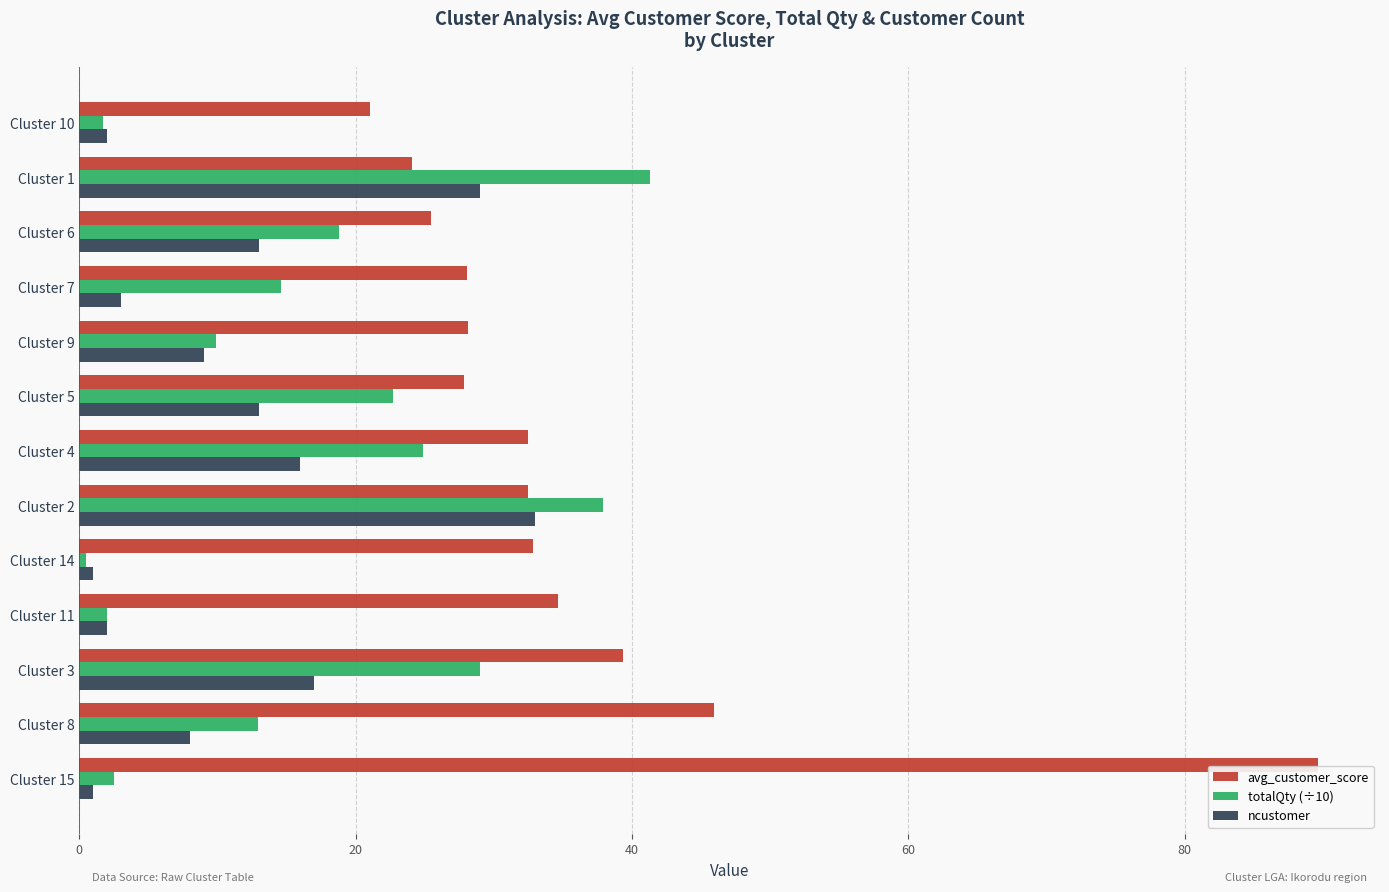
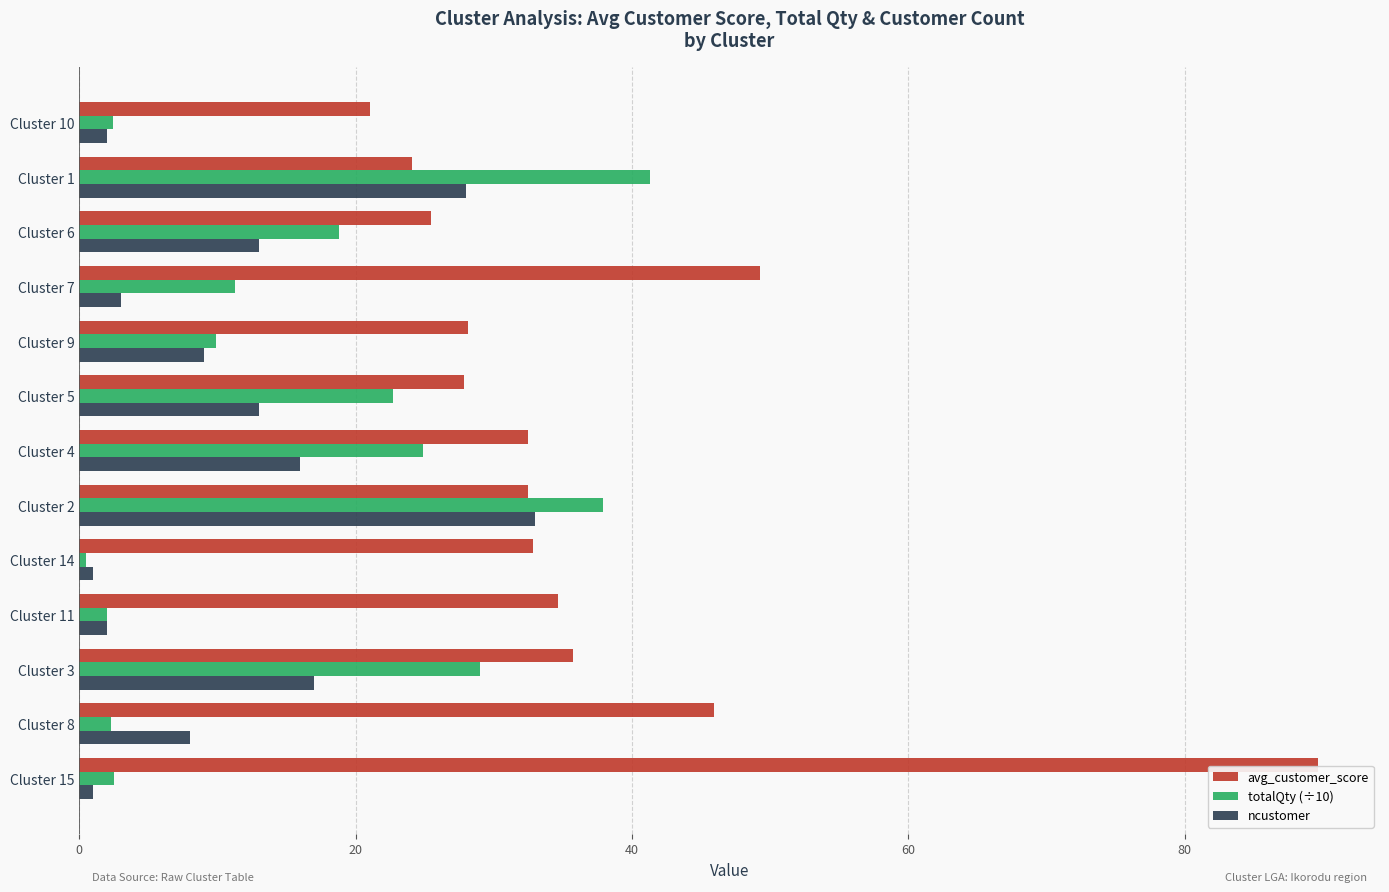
  {
    "avg_customer_score": {
      "Cluster 10": 21.1,
      "Cluster 1": 24.1,
      "Cluster 6": 25.5,
-     "Cluster 7": 28.0,
+     "Cluster 7": 49.3,
      "Cluster 9": 28.2,
      "Cluster 5": 27.8,
      "Cluster 4": 32.5,
      "Cluster 2": 32.5,
      "Cluster 14": 32.8,
      "Cluster 11": 34.7,
-     "Cluster 3": 39.3,
+     "Cluster 3": 35.7,
      "Cluster 8": 46.0,
      "Cluster 15": 89.7
    },
    "totalQty (÷10)": {
-     "Cluster 10": 1.7,
+     "Cluster 10": 2.4,
      "Cluster 1": 41.3,
      "Cluster 6": 18.8,
-     "Cluster 7": 14.6,
+     "Cluster 7": 11.3,
      "Cluster 9": 9.9,
      "Cluster 5": 22.7,
      "Cluster 4": 24.9,
      "Cluster 2": 37.9,
      "Cluster 14": 0.5,
      "Cluster 11": 2.0,
      "Cluster 3": 29.0,
-     "Cluster 8": 12.9,
+     "Cluster 8": 2.3,
      "Cluster 15": 2.5
    },
    "ncustomer": {
      "Cluster 10": 2,
-     "Cluster 1": 29,
+     "Cluster 1": 28,
      "Cluster 6": 13,
      "Cluster 7": 3,
      "Cluster 9": 9,
      "Cluster 5": 13,
      "Cluster 4": 16,
      "Cluster 2": 33,
      "Cluster 14": 1,
      "Cluster 11": 2,
      "Cluster 3": 17,
      "Cluster 8": 8,
      "Cluster 15": 1
    }
  }
